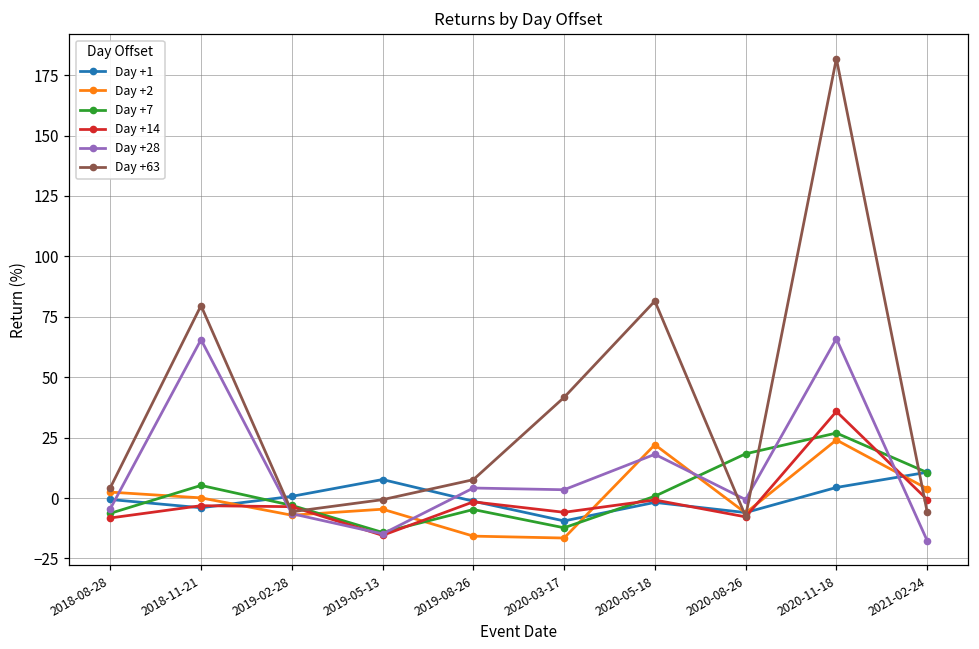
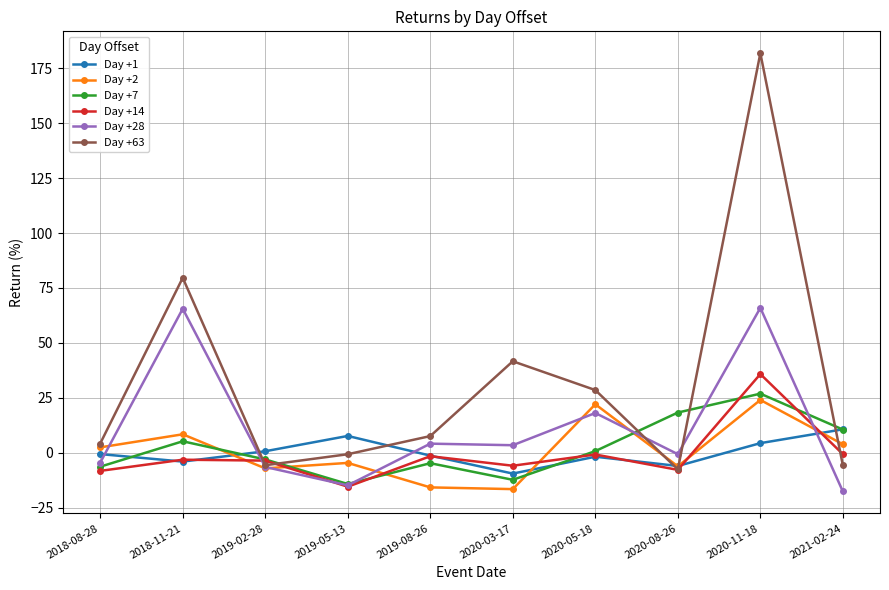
  {
    "Day +1": {
      "2018-08-28": -1,
      "2019-02-28": 1,
      "2019-05-13": 8,
      "2020-03-17": -9,
      "2020-11-18": 4
    },
    "Day +2": {
      "2018-08-28": 2,
-     "2018-11-21": 0,
+     "2018-11-21": 8,
      "2019-05-13": -5,
      "2019-08-26": -16,
      "2020-03-17": -17,
      "2020-05-18": 22,
      "2020-11-18": 24,
      "2021-02-24": 4
    },
    "Day +7": {
      "2018-08-28": -6,
      "2018-11-21": 5,
      "2019-08-26": -5,
      "2020-03-17": -12,
      "2020-05-18": 1,
      "2020-08-26": 18,
      "2020-11-18": 27
    },
    "Day +14": {
      "2018-08-28": -8,
      "2020-03-17": -6,
      "2020-11-18": 36,
      "2021-02-24": -1
    },
    "Day +28": {
      "2018-08-28": -5,
      "2018-11-21": 66,
      "2019-08-26": 4,
      "2020-03-17": 3,
      "2020-05-18": 18,
      "2020-08-26": -1,
      "2020-11-18": 66,
      "2021-02-24": -18
    },
    "Day +63": {
      "2018-08-28": 4,
      "2018-11-21": 80,
      "2019-05-13": -1,
      "2019-08-26": 8,
      "2020-03-17": 42,
-     "2020-05-18": 82,
+     "2020-05-18": 29,
      "2020-11-18": 182,
      "2021-02-24": -6
    }
  }
